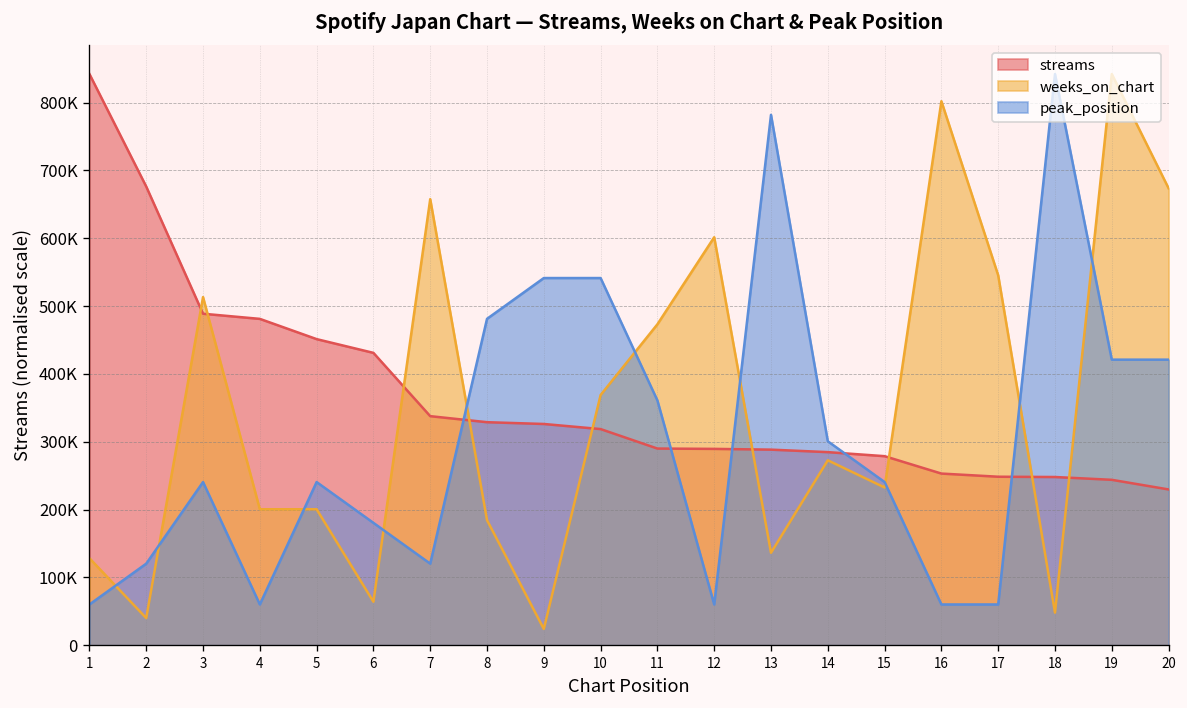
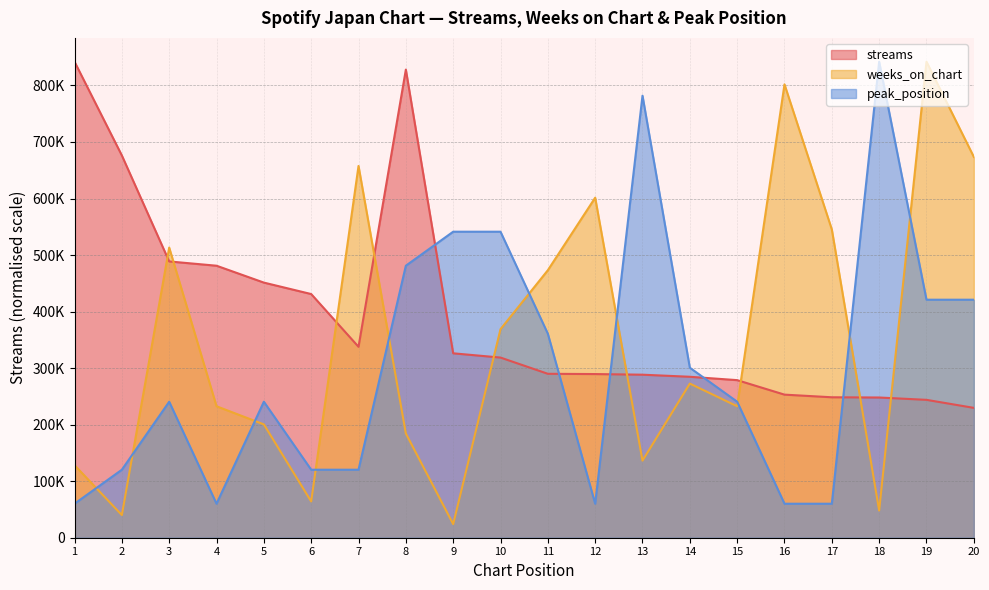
  {
    "streams": {
      "1": 840000,
      "2": 680000,
      "3": 490000,
      "4": 480000,
      "5": 450000,
      "6": 430000,
      "7": 340000,
-     "8": 330000,
+     "8": 830000,
      "9": 330000,
      "10": 320000,
      "11": 290000,
      "12": 290000,
      "13": 290000,
      "14": 280000,
      "15": 280000,
      "16": 250000,
      "17": 250000,
      "18": 250000,
      "19": 240000,
      "20": 230000
    },
    "weeks_on_chart": {
      "1": 130000,
      "2": 40000,
      "3": 510000,
-     "4": 200000,
+     "4": 230000,
      "5": 200000,
      "6": 60000,
      "7": 660000,
      "8": 180000,
      "9": 20000,
      "10": 370000,
      "11": 470000,
      "12": 600000,
      "13": 140000,
      "14": 270000,
      "15": 230000,
      "16": 800000,
      "17": 550000,
      "18": 50000,
      "20": 670000
    },
    "peak_position": {
      "1": 60000,
      "2": 120000,
      "3": 240000,
      "4": 60000,
      "5": 240000,
-     "6": 180000,
+     "6": 120000,
      "7": 120000,
      "8": 480000,
      "9": 540000,
      "10": 540000,
      "11": 360000,
      "12": 60000,
      "13": 780000,
      "14": 300000,
      "15": 240000,
      "16": 60000,
      "17": 60000,
      "19": 420000,
      "20": 420000
    }
  }
